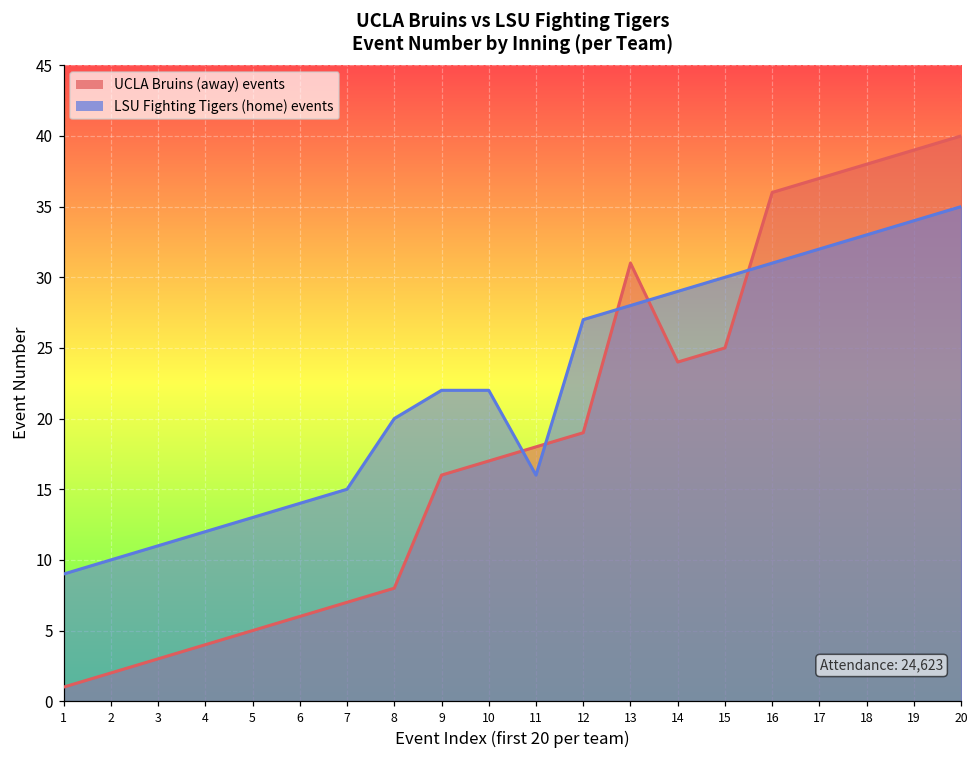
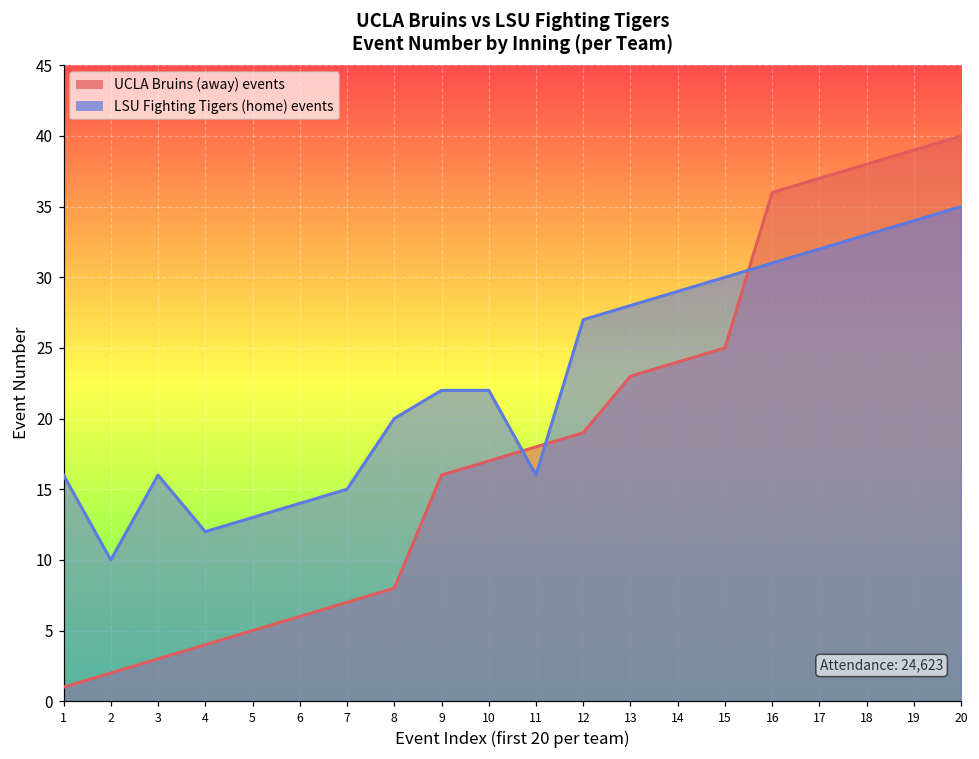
  {
    "UCLA Bruins (away) events": {
      "1": 1,
      "2": 2,
      "3": 3,
      "4": 4,
      "5": 5,
      "6": 6,
      "7": 7,
      "8": 8,
      "9": 16,
      "10": 17,
      "11": 18,
      "12": 19,
-     "13": 31,
+     "13": 23,
      "14": 24,
      "15": 25,
      "16": 36,
      "17": 37,
      "18": 38,
      "19": 39,
      "20": 40
    },
    "LSU Fighting Tigers (home) events": {
-     "1": 9,
+     "1": 16,
      "2": 10,
-     "3": 11,
+     "3": 16,
      "4": 12,
      "5": 13,
      "6": 14,
      "7": 15,
      "8": 20,
      "9": 22,
      "10": 22,
      "11": 16,
      "12": 27,
      "13": 28,
      "14": 29,
      "15": 30,
      "16": 31,
      "17": 32,
      "18": 33,
      "19": 34,
      "20": 35
    }
  }
